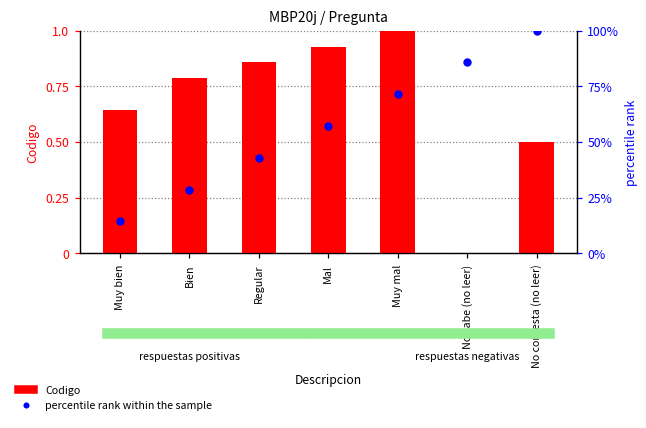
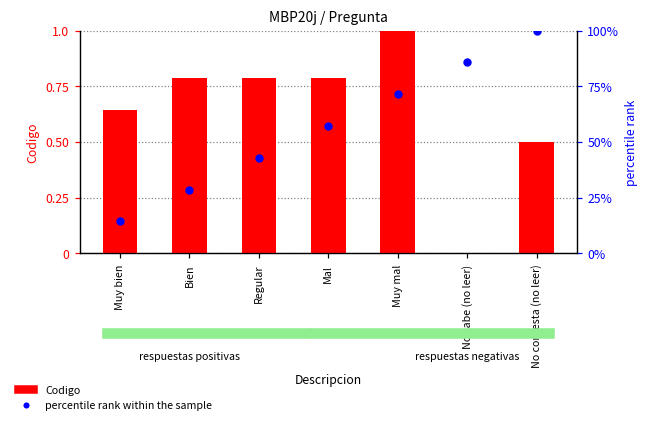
  {
    "Codigo": {
      "Muy bien": 0.64,
      "Bien": 0.79,
-     "Regular": 0.86,
-     "Mal": 0.93,
+     "Regular": 0.79,
+     "Mal": 0.79,
      "Muy mal": 1.00,
      "No sabe (no leer)": 0.00,
      "No contesta (no leer)": 0.50
    }
  }
